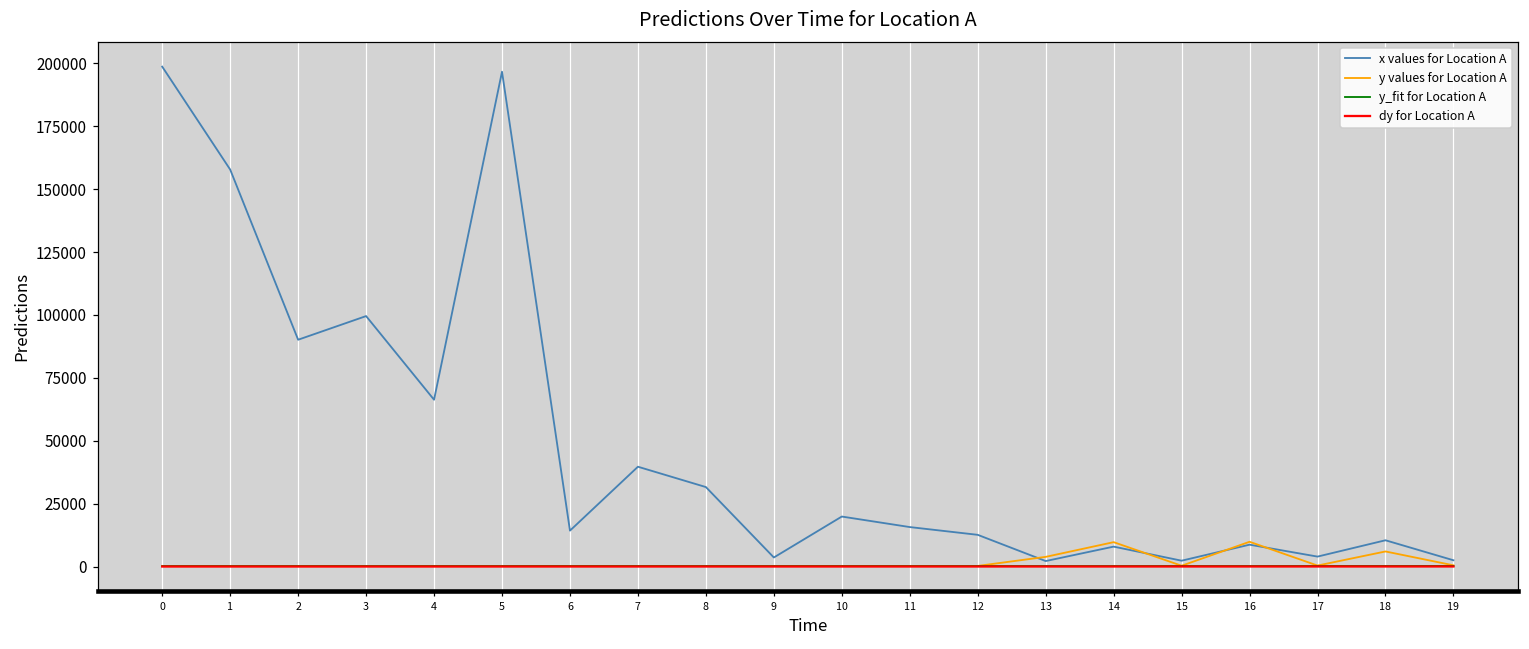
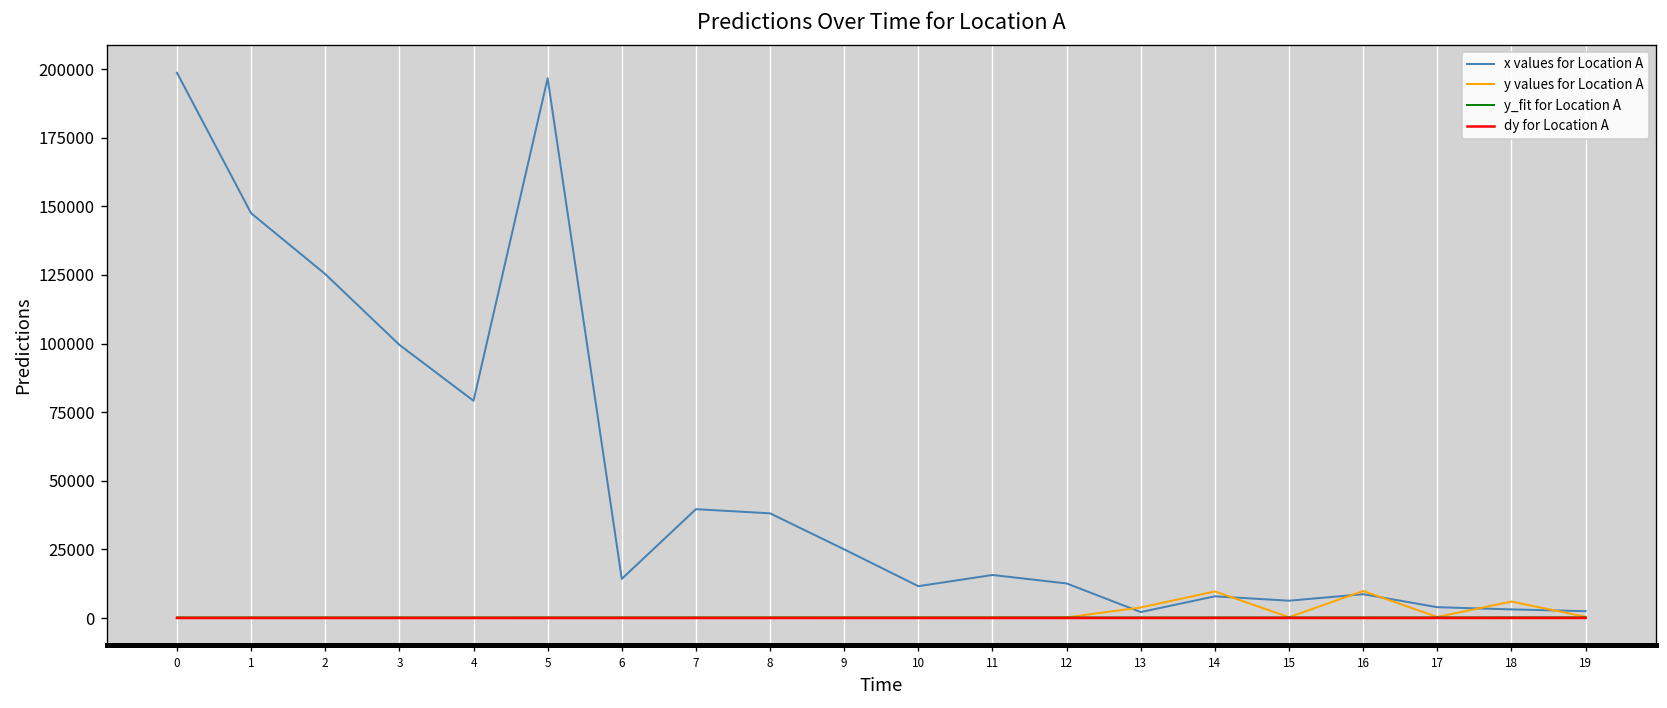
  {
    "x values for Location A": {
      "0": 199000,
-     "1": 158000,
-     "2": 90000,
+     "1": 148000,
+     "2": 125000,
      "3": 100000,
-     "4": 66000,
+     "4": 79000,
      "5": 197000,
      "6": 14000,
      "7": 40000,
-     "8": 32000,
-     "9": 4000,
-     "10": 20000,
+     "8": 38000,
+     "9": 25000,
+     "10": 12000,
      "11": 16000,
      "12": 13000,
      "13": 2000,
      "14": 8000,
-     "15": 2000,
+     "15": 6000,
      "16": 9000,
      "17": 4000,
-     "18": 10000,
+     "18": 3000,
      "19": 2000
    },
    "y values for Location A": {
      "13": 4000,
      "14": 10000,
      "16": 10000,
      "18": 6000
    }
  }
